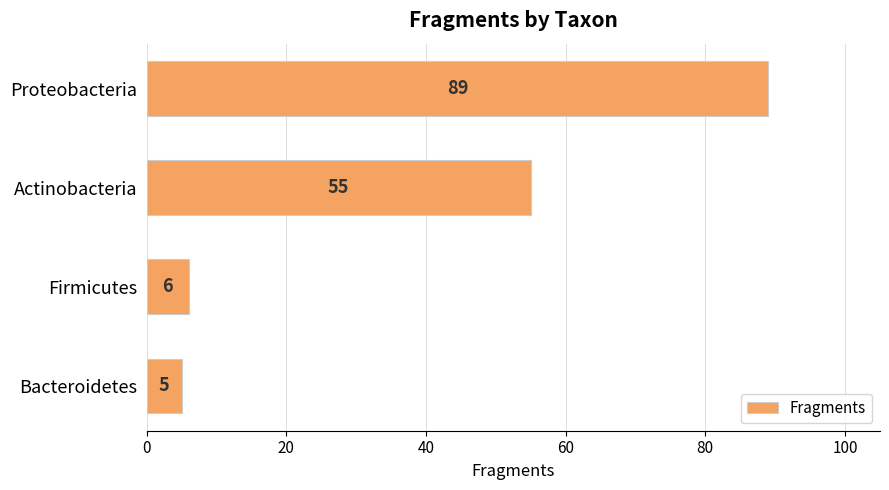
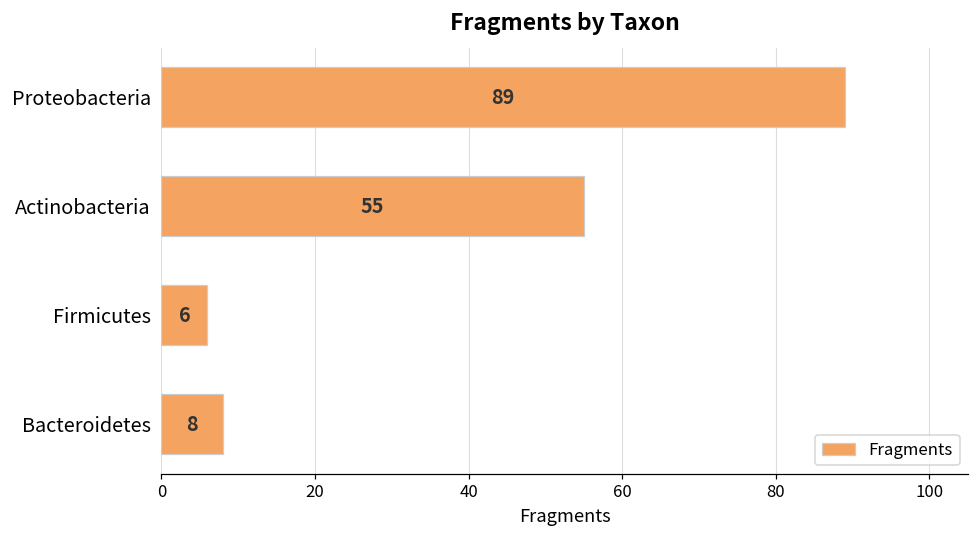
  {
    "Proteobacteria": 89,
    "Actinobacteria": 55,
    "Firmicutes": 6,
-   "Bacteroidetes": 5
+   "Bacteroidetes": 8
  }
